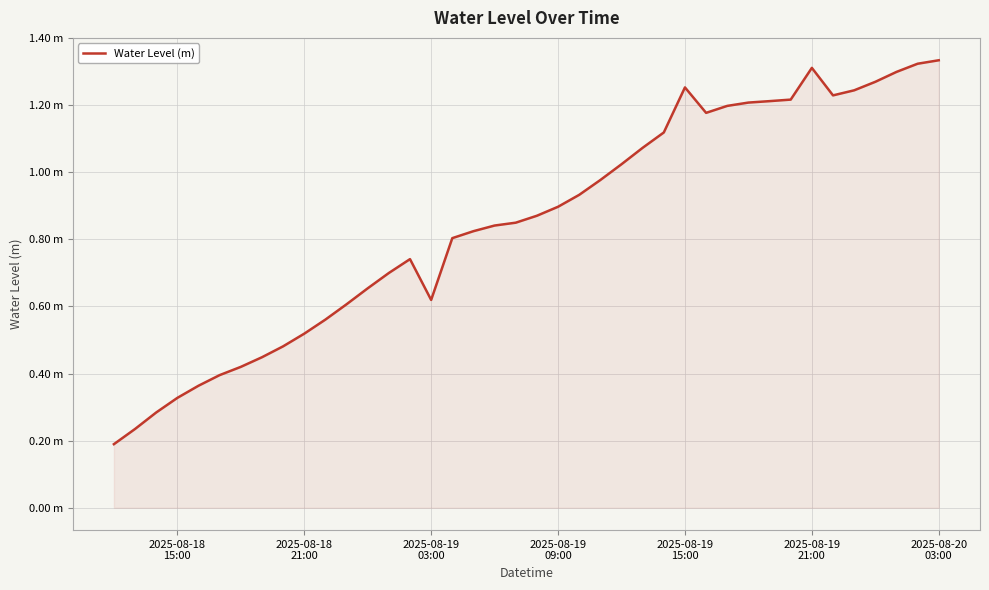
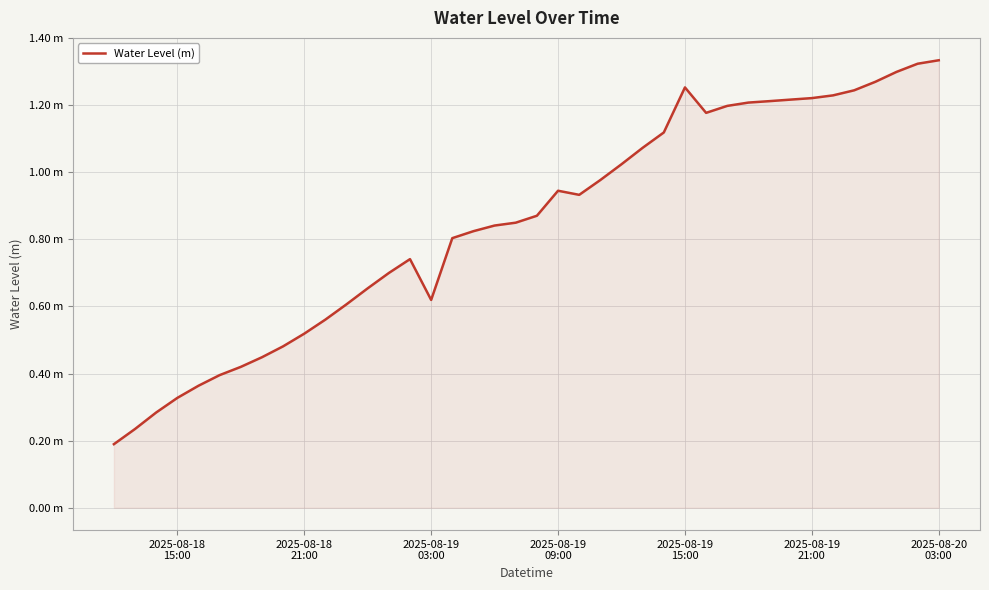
  {
    "2025-08-18 15:00": "0.33 m",
    "2025-08-18 21:00": "0.52 m",
    "2025-08-19 03:00": "0.62 m",
-   "2025-08-19 09:00": "0.90 m",
+   "2025-08-19 09:00": "0.94 m",
    "2025-08-19 15:00": "1.25 m",
-   "2025-08-19 21:00": "1.31 m",
+   "2025-08-19 21:00": "1.22 m",
    "2025-08-20 03:00": "1.33 m"
  }
